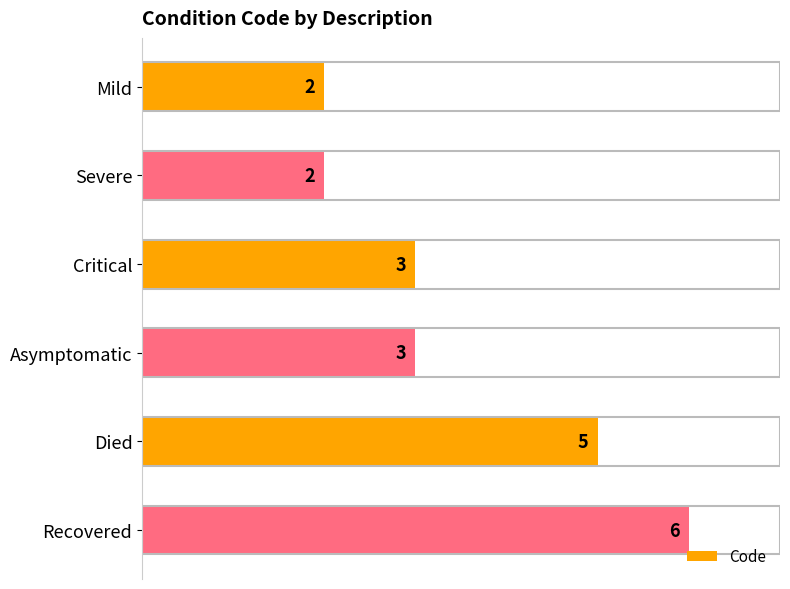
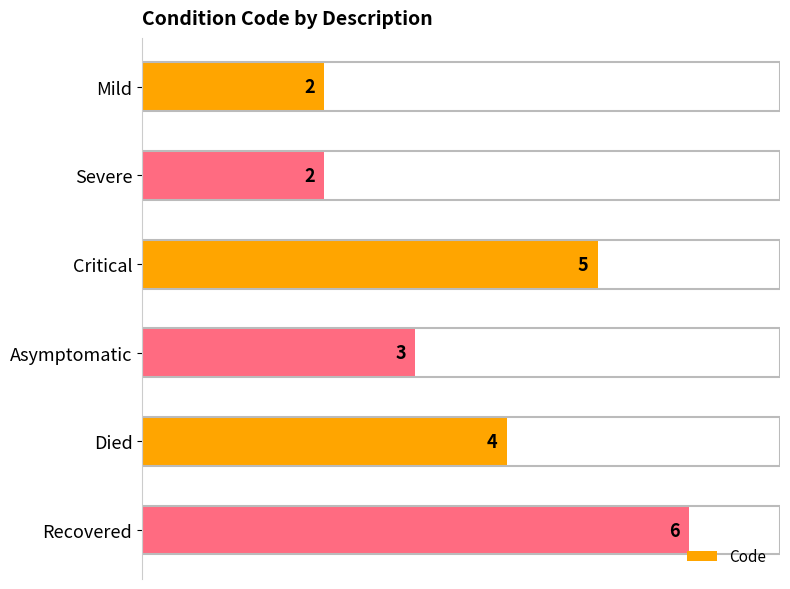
  {
    "Mild": 2,
    "Severe": 2,
-   "Critical": 3,
+   "Critical": 5,
    "Asymptomatic": 3,
-   "Died": 5,
+   "Died": 4,
    "Recovered": 6
  }
